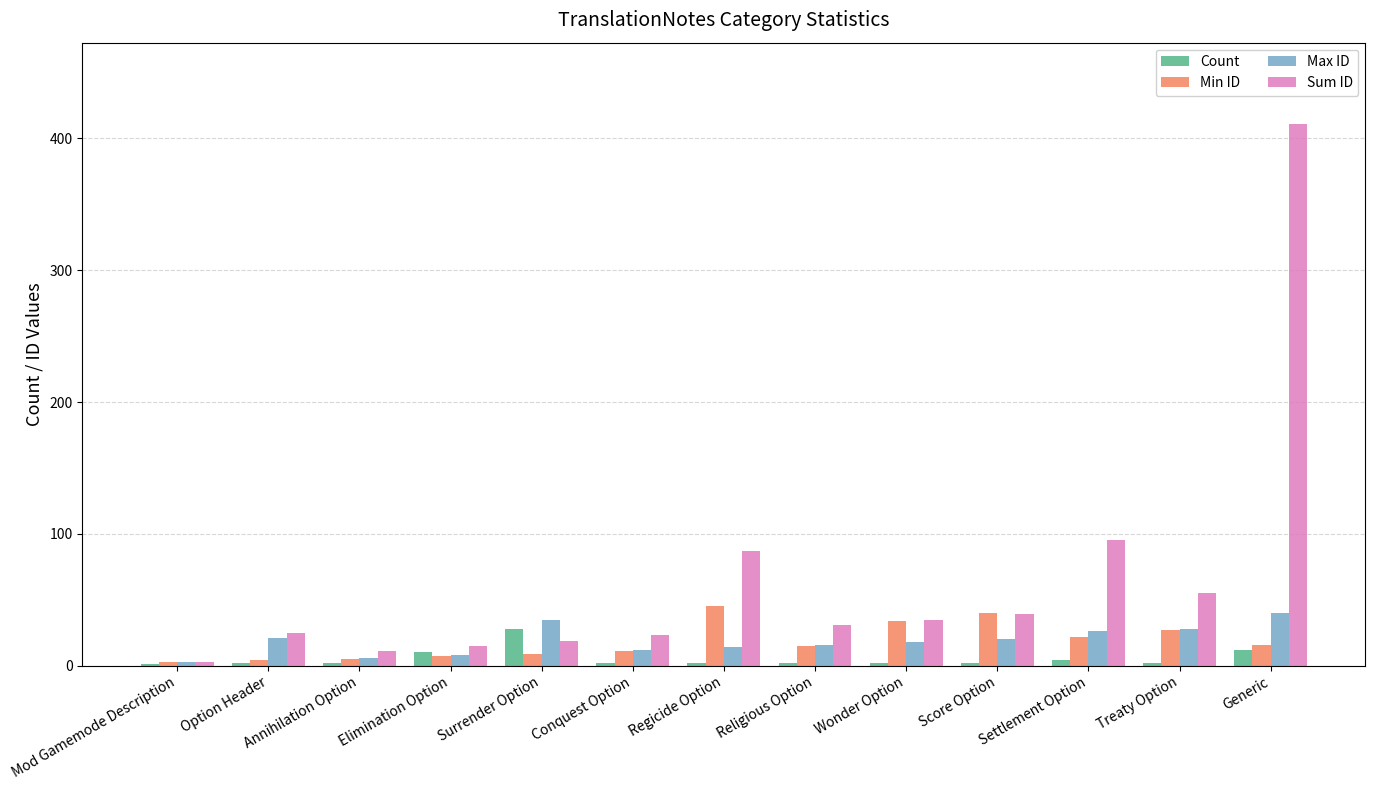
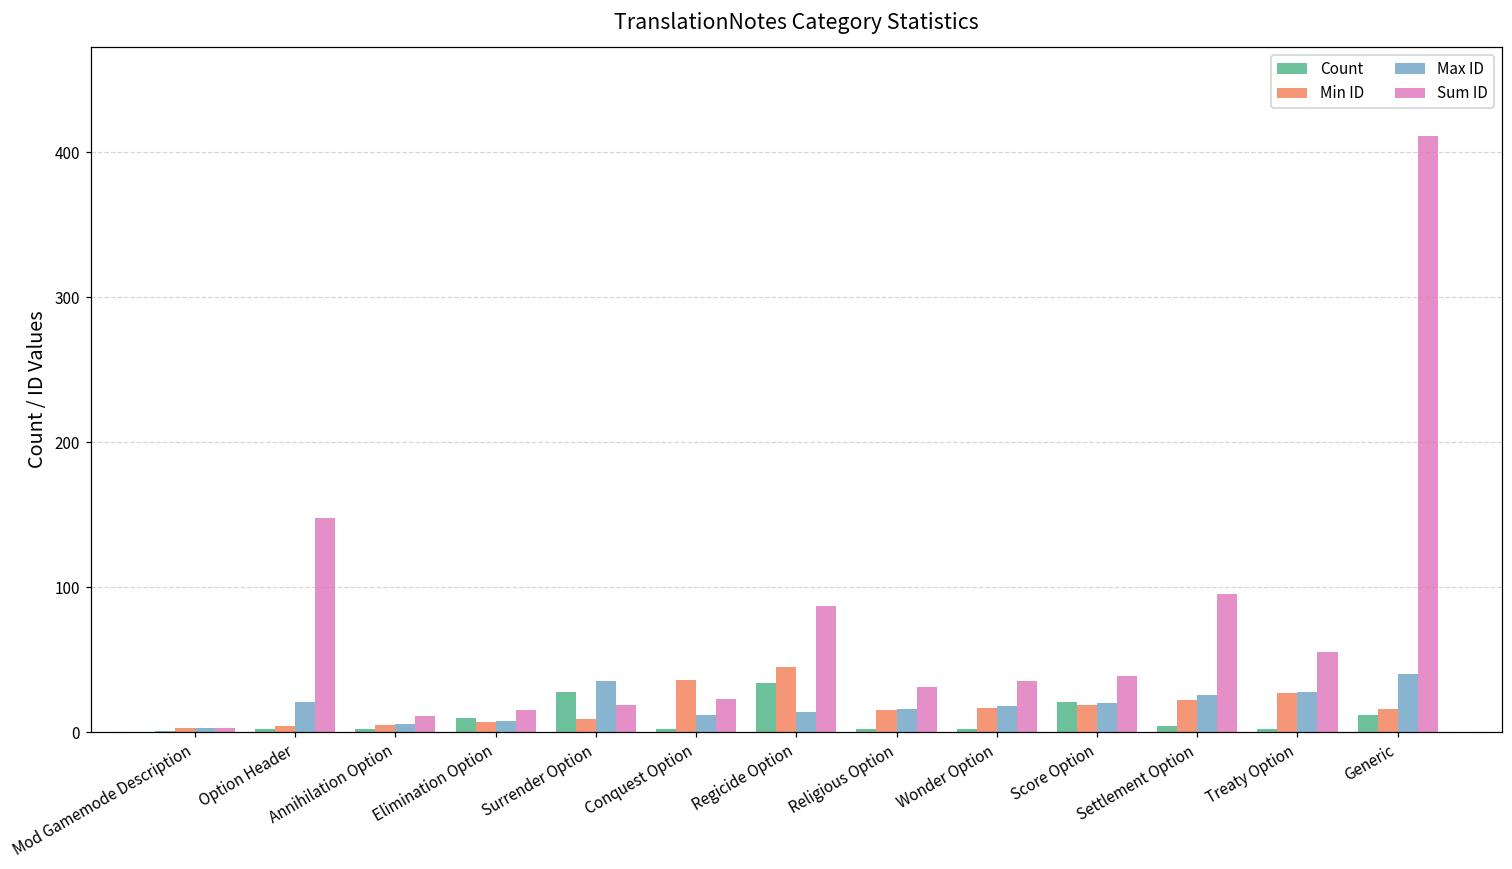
  {
    "Count": {
      "Option Header": 2,
      "Annihilation Option": 2,
      "Elimination Option": 10,
      "Surrender Option": 28,
      "Conquest Option": 2,
-     "Regicide Option": 2,
+     "Regicide Option": 34,
      "Religious Option": 2,
      "Wonder Option": 2,
-     "Score Option": 2,
+     "Score Option": 21,
      "Settlement Option": 4,
      "Treaty Option": 2,
      "Generic": 12
    },
    "Min ID": {
      "Mod Gamemode Description": 3,
      "Option Header": 4,
      "Annihilation Option": 5,
      "Elimination Option": 7,
      "Surrender Option": 9,
-     "Conquest Option": 11,
+     "Conquest Option": 36,
      "Regicide Option": 45,
      "Religious Option": 15,
-     "Wonder Option": 34,
-     "Score Option": 40,
+     "Wonder Option": 17,
+     "Score Option": 19,
      "Settlement Option": 22,
      "Treaty Option": 27,
      "Generic": 16
    },
    "Max ID": {
      "Mod Gamemode Description": 3,
      "Option Header": 21,
      "Annihilation Option": 6,
      "Elimination Option": 8,
      "Surrender Option": 35,
      "Conquest Option": 12,
      "Regicide Option": 14,
      "Religious Option": 16,
      "Wonder Option": 18,
      "Score Option": 20,
      "Settlement Option": 26,
      "Treaty Option": 28,
      "Generic": 40
    },
    "Sum ID": {
      "Mod Gamemode Description": 3,
-     "Option Header": 25,
+     "Option Header": 148,
      "Annihilation Option": 11,
      "Elimination Option": 15,
      "Surrender Option": 19,
      "Conquest Option": 23,
      "Regicide Option": 87,
      "Religious Option": 31,
      "Wonder Option": 35,
      "Score Option": 39,
      "Settlement Option": 95,
      "Treaty Option": 55,
      "Generic": 411
    }
  }
